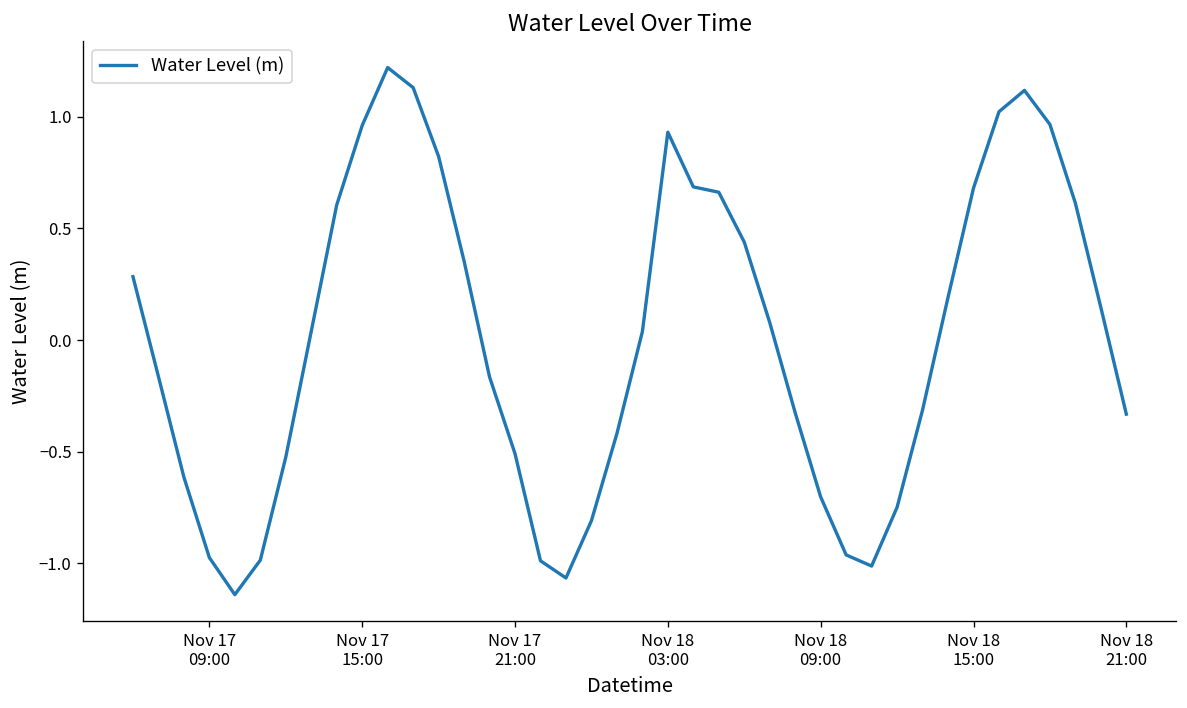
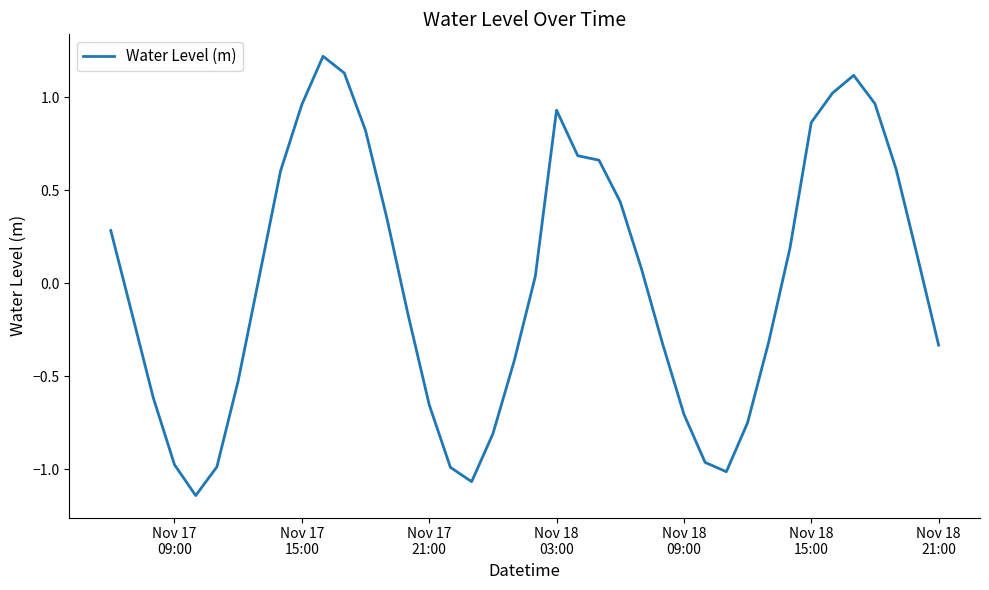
  {
    "Nov 17 09:00": -0.97,
    "Nov 17 15:00": 0.96,
-   "Nov 17 21:00": -0.51,
+   "Nov 17 21:00": -0.65,
    "Nov 18 03:00": 0.93,
    "Nov 18 09:00": -0.70,
-   "Nov 18 15:00": 0.68,
+   "Nov 18 15:00": 0.86,
    "Nov 18 21:00": -0.33
  }
